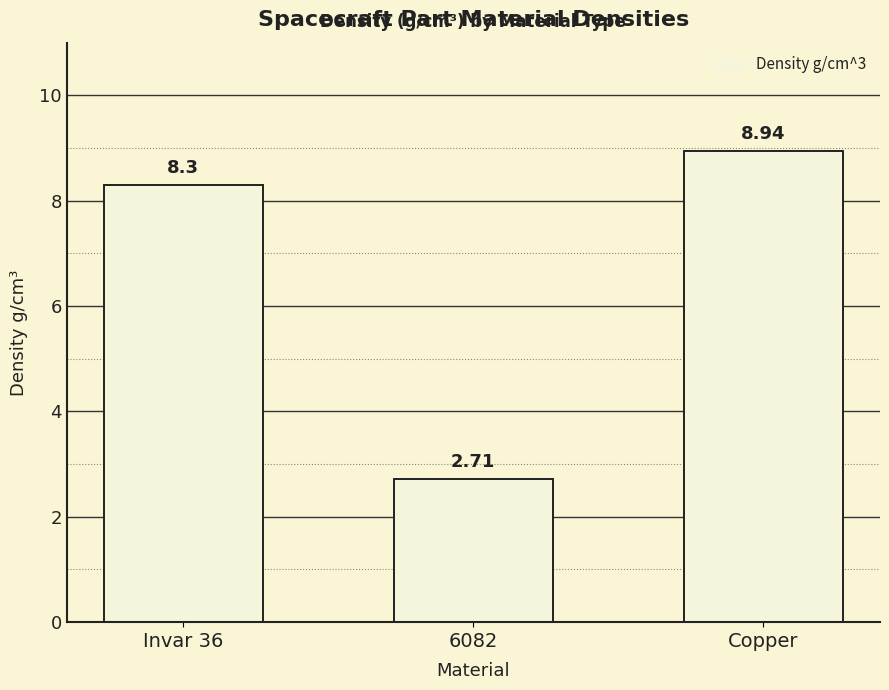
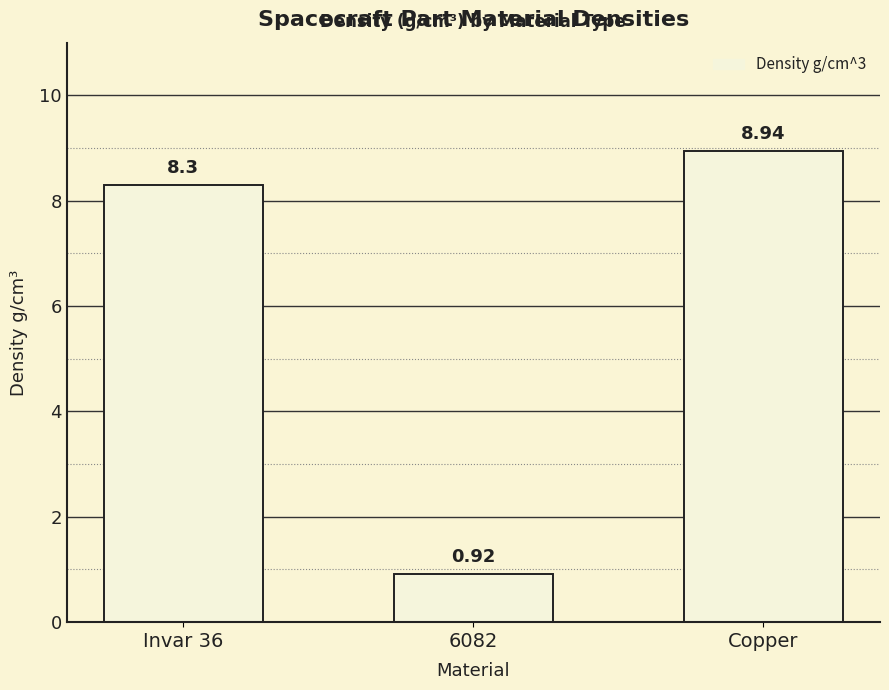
  {
    "Invar 36": 8.3,
-   "6082": 2.71,
+   "6082": 0.92,
    "Copper": 8.94
  }
